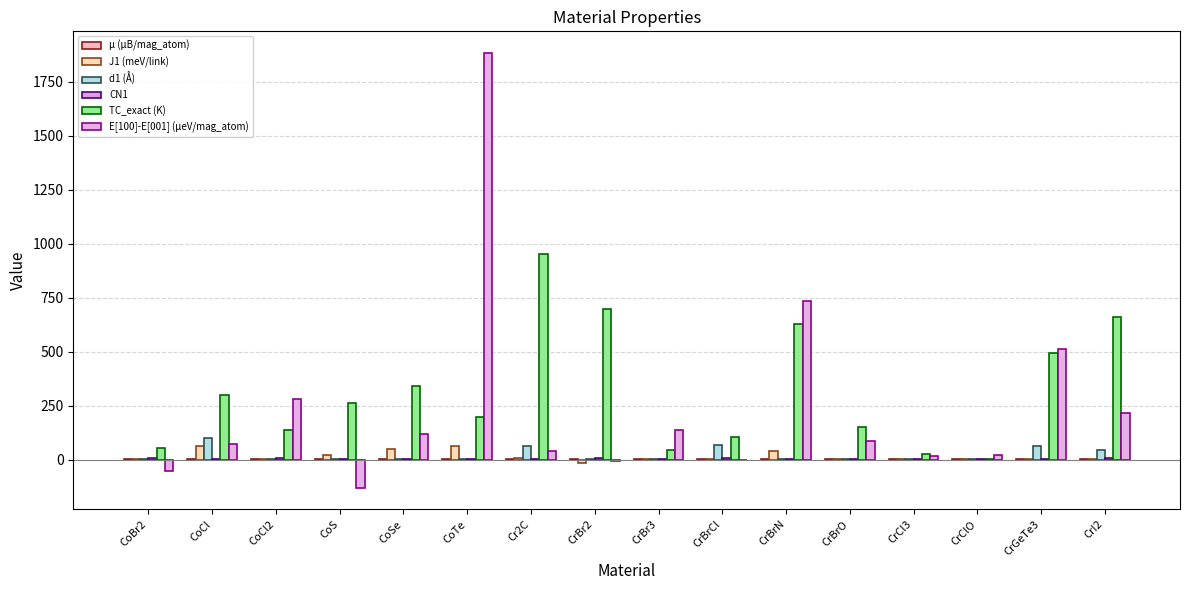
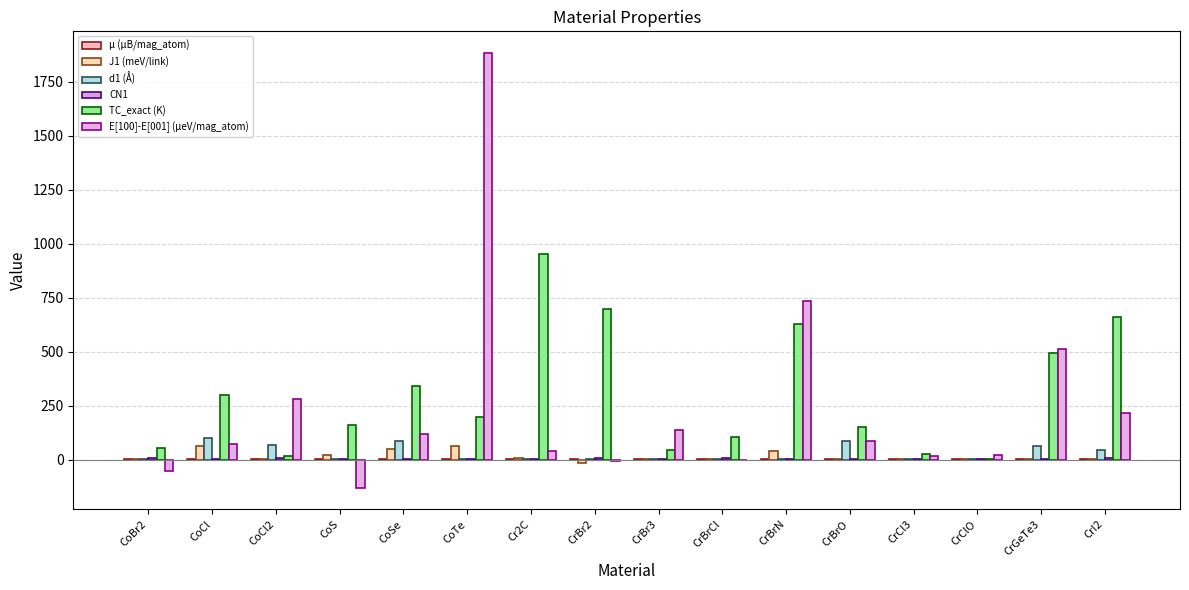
  {
    "d1 (Å)": {
      "CoCl": 100,
-     "CoCl2": 0,
-     "CoSe": 0,
-     "Cr2C": 60,
-     "CrBrCl": 70,
-     "CrBrO": 0,
+     "CoCl2": 70,
+     "CoSe": 90,
+     "Cr2C": 0,
+     "CrBrCl": 0,
+     "CrBrO": 90,
      "CrGeTe3": 60,
      "CrI2": 50
    },
    "TC_exact (K)": {
      "CoBr2": 50,
      "CoCl": 300,
-     "CoCl2": 140,
-     "CoS": 260,
+     "CoCl2": 20,
+     "CoS": 160,
      "CoSe": 340,
      "CoTe": 200,
      "Cr2C": 950,
      "CrBr2": 700,
      "CrBr3": 50,
      "CrBrCl": 100,
      "CrBrN": 630,
      "CrBrO": 150,
      "CrCl3": 30,
      "CrGeTe3": 490,
      "CrI2": 660
    }
  }
